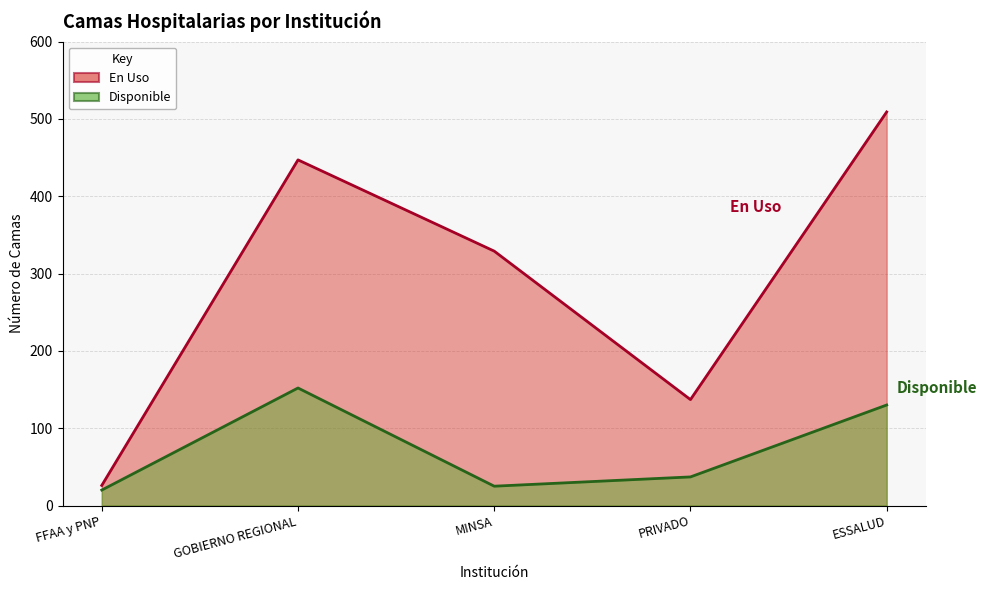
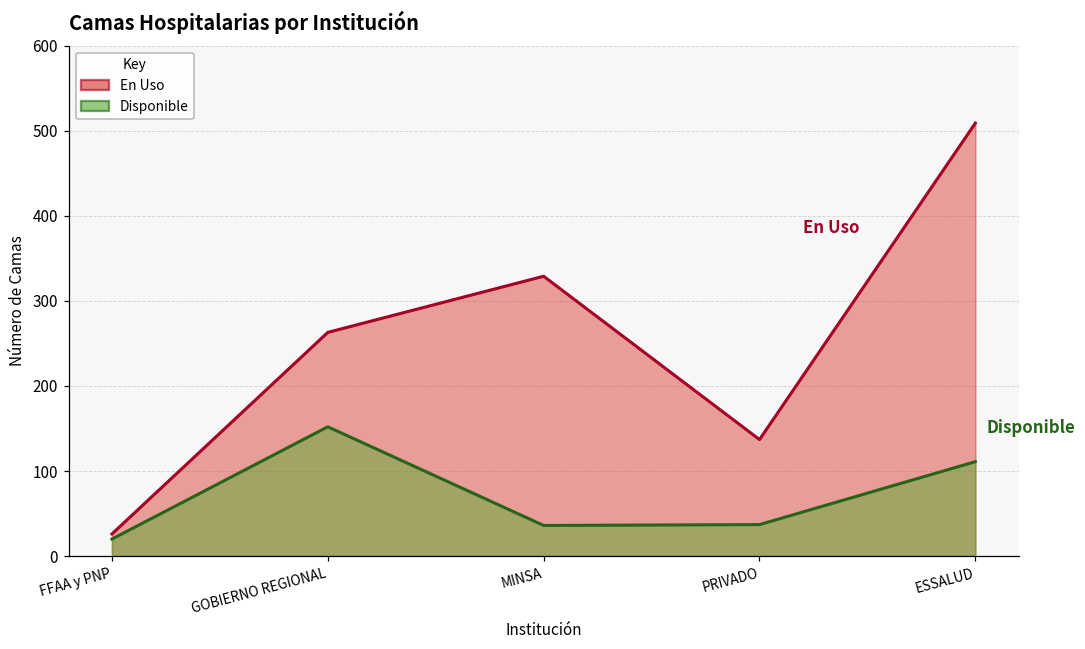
  {
    "En Uso": {
      "FFAA y PNP": 30,
-     "GOBIERNO REGIONAL": 450,
+     "GOBIERNO REGIONAL": 260,
      "MINSA": 330,
      "PRIVADO": 140,
      "ESSALUD": 510
    },
    "Disponible": {
      "FFAA y PNP": 20,
      "GOBIERNO REGIONAL": 150,
-     "MINSA": 30,
+     "MINSA": 40,
      "PRIVADO": 40,
-     "ESSALUD": 130
+     "ESSALUD": 110
    }
  }
